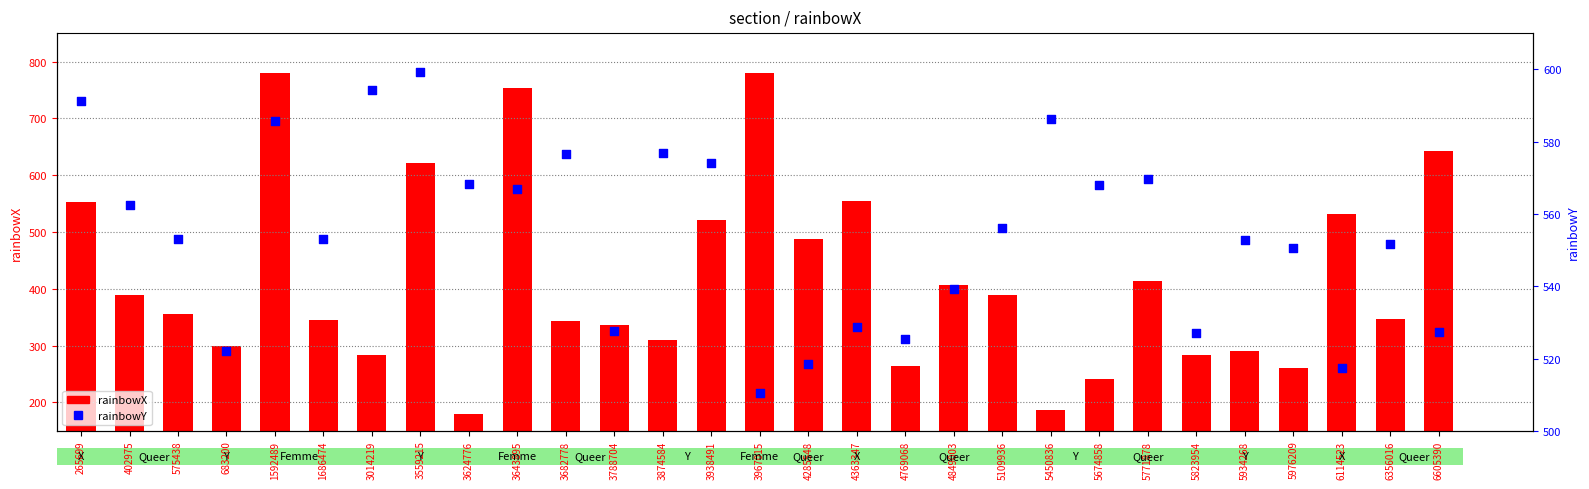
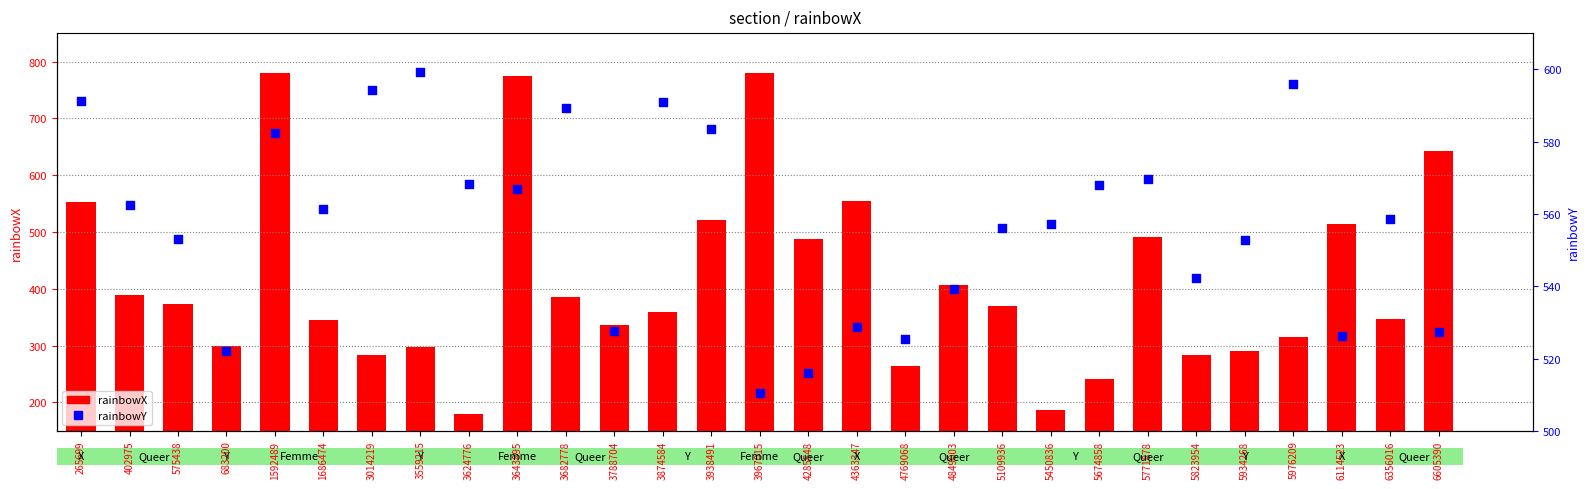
  {
    "rainbowX": {
      "265699": 550,
      "402975": 390,
-     "575438": 360,
+     "575438": 370,
      "683200": 300,
      "1592489": 780,
      "1686474": 340,
      "3014219": 280,
-     "3559215": 620,
+     "3559215": 300,
      "3624776": 180,
-     "3643895": 750,
-     "3682778": 340,
+     "3643895": 770,
+     "3682778": 390,
      "3788704": 340,
-     "3874584": 310,
+     "3874584": 360,
      "3938491": 520,
      "3967015": 780,
      "4285548": 490,
      "4363347": 560,
      "4769068": 260,
      "4849003": 410,
-     "5109936": 390,
+     "5109936": 370,
      "5450836": 190,
      "5674858": 240,
-     "5771878": 410,
+     "5771878": 490,
      "5823954": 280,
      "5934268": 290,
-     "5976209": 260,
-     "6114523": 530,
+     "5976209": 320,
+     "6114523": 510,
      "6356016": 350,
      "6605390": 640
    },
    "rainbowY": {
-     "1592489": 586,
-     "1686474": 553,
-     "3682778": 577,
-     "3874584": 577,
-     "3938491": 574,
-     "4285548": 518,
-     "5450836": 586,
-     "5823954": 527,
-     "5976209": 551,
-     "6114523": 517,
-     "6356016": 552
+     "1592489": 582,
+     "1686474": 561,
+     "3682778": 589,
+     "3874584": 591,
+     "3938491": 584,
+     "4285548": 516,
+     "5450836": 557,
+     "5823954": 542,
+     "5976209": 596,
+     "6114523": 526,
+     "6356016": 558
    }
  }
